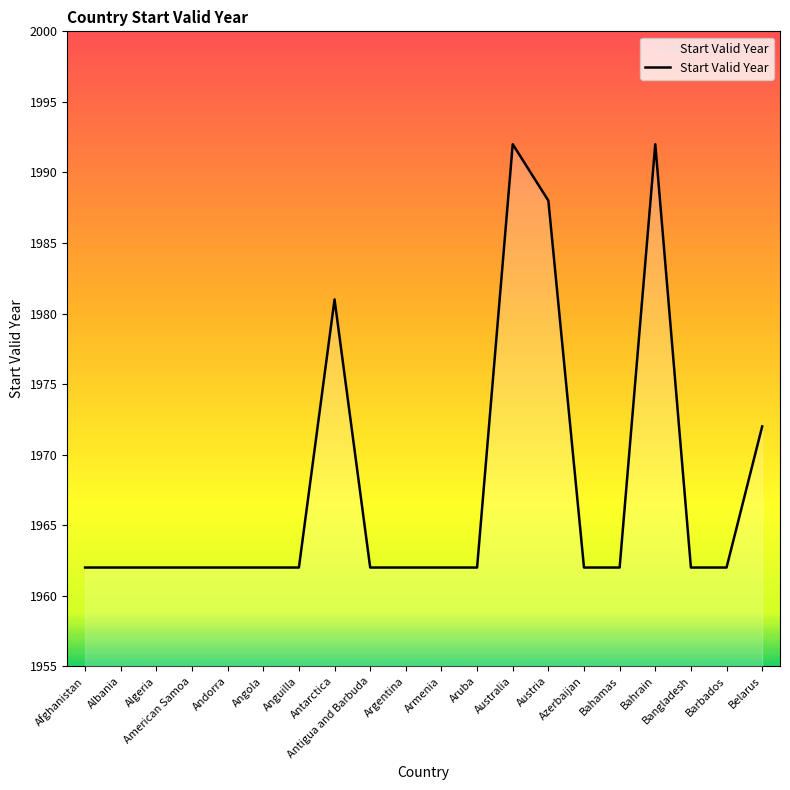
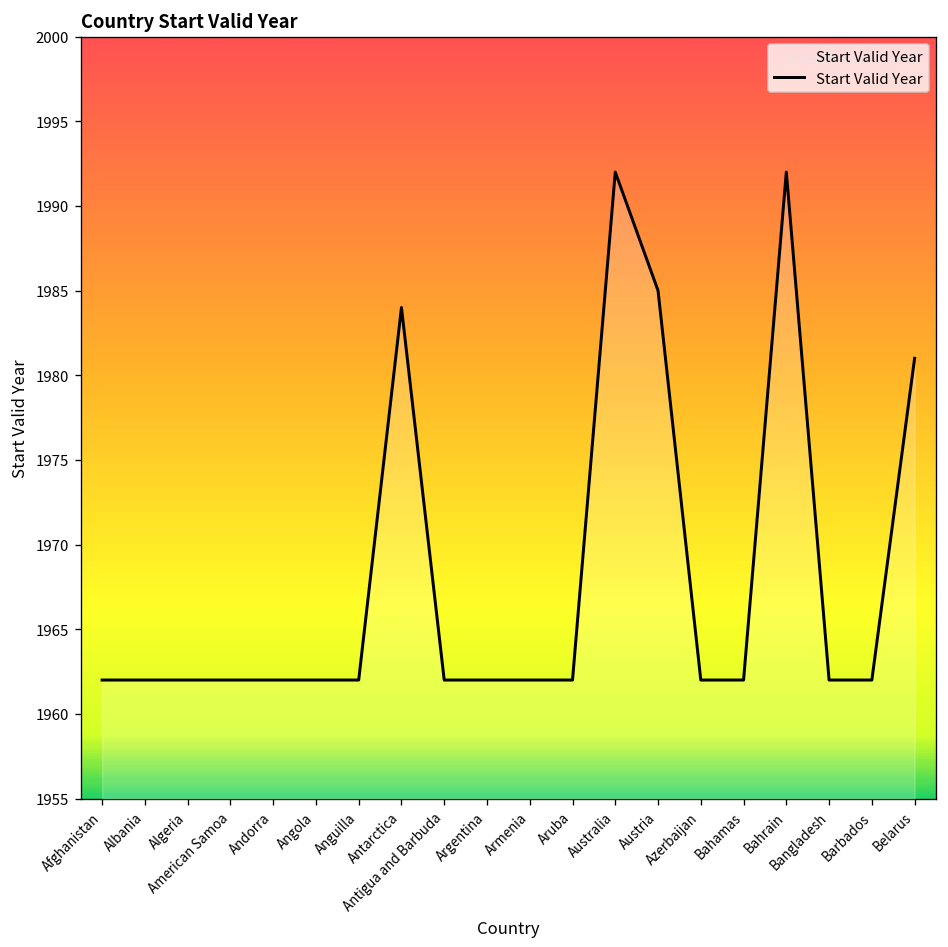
  {
    "Afghanistan": 1962,
    "Albania": 1962,
    "Algeria": 1962,
    "American Samoa": 1962,
    "Andorra": 1962,
    "Angola": 1962,
    "Anguilla": 1962,
-   "Antarctica": 1981,
+   "Antarctica": 1984,
    "Antigua and Barbuda": 1962,
    "Argentina": 1962,
    "Armenia": 1962,
    "Aruba": 1962,
    "Australia": 1992,
-   "Austria": 1988,
+   "Austria": 1985,
    "Azerbaijan": 1962,
    "Bahamas": 1962,
    "Bahrain": 1992,
    "Bangladesh": 1962,
    "Barbados": 1962,
-   "Belarus": 1972
+   "Belarus": 1981
  }
